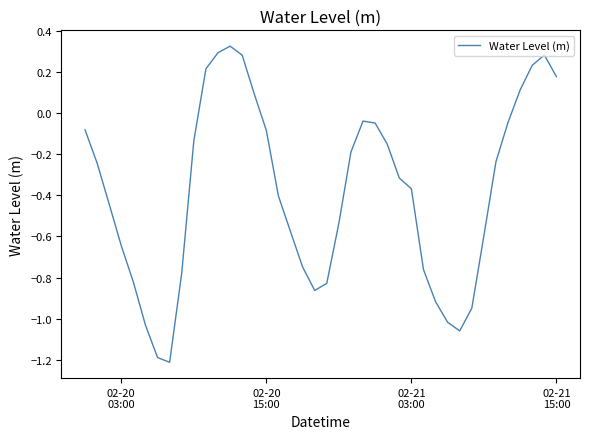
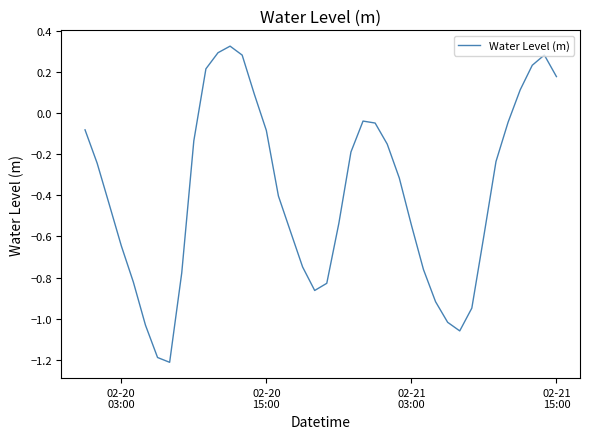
  {
    "02-20 03:00": -0.65,
    "02-20 15:00": -0.08,
-   "02-21 03:00": -0.37,
+   "02-21 03:00": -0.54,
    "02-21 15:00": 0.18
  }
